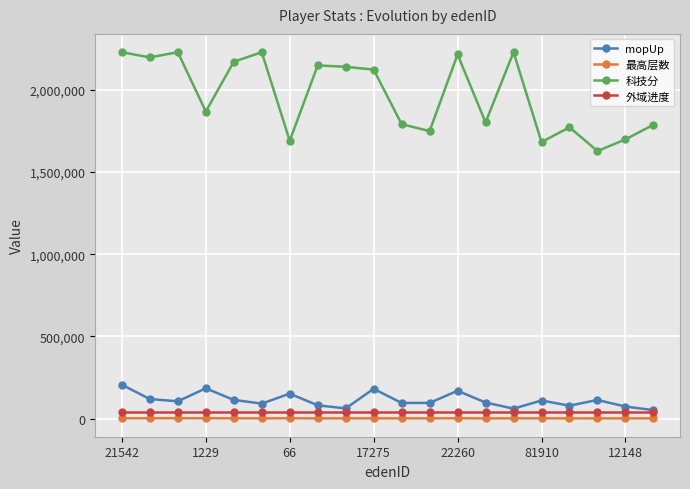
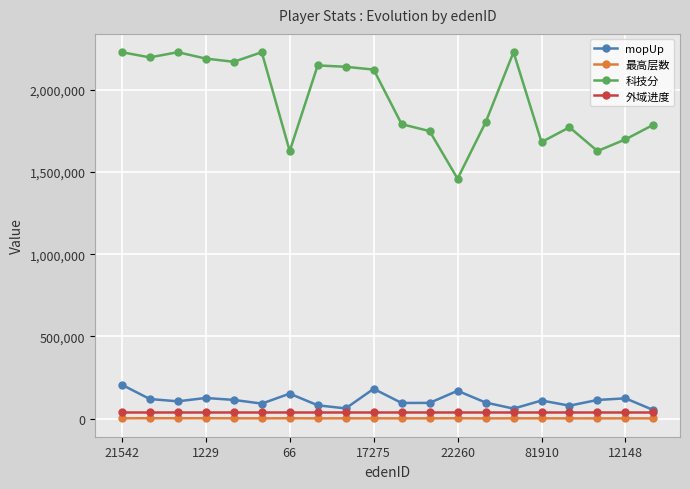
  {
    "mopUp": {
      "21542": "210,000",
-     "1229": "180,000",
+     "1229": "130,000",
      "66": "150,000",
      "17275": "180,000",
      "22260": "170,000",
      "81910": "110,000",
-     "12148": "70,000"
+     "12148": "120,000"
    },
    "最高层数": {
      "21542": "0",
      "1229": "0",
      "66": "0",
      "17275": "0",
      "22260": "0",
      "81910": "0",
      "12148": "0"
    },
    "科技分": {
      "21542": "2,230,000",
-     "1229": "1,870,000",
-     "66": "1,690,000",
+     "1229": "2,190,000",
+     "66": "1,630,000",
      "17275": "2,120,000",
-     "22260": "2,210,000",
+     "22260": "1,460,000",
      "81910": "1,680,000",
      "12148": "1,700,000"
    },
    "外域进度": {
      "21542": "40,000",
      "1229": "40,000",
      "66": "40,000",
      "17275": "40,000",
      "22260": "40,000",
      "81910": "40,000",
      "12148": "40,000"
    }
  }
